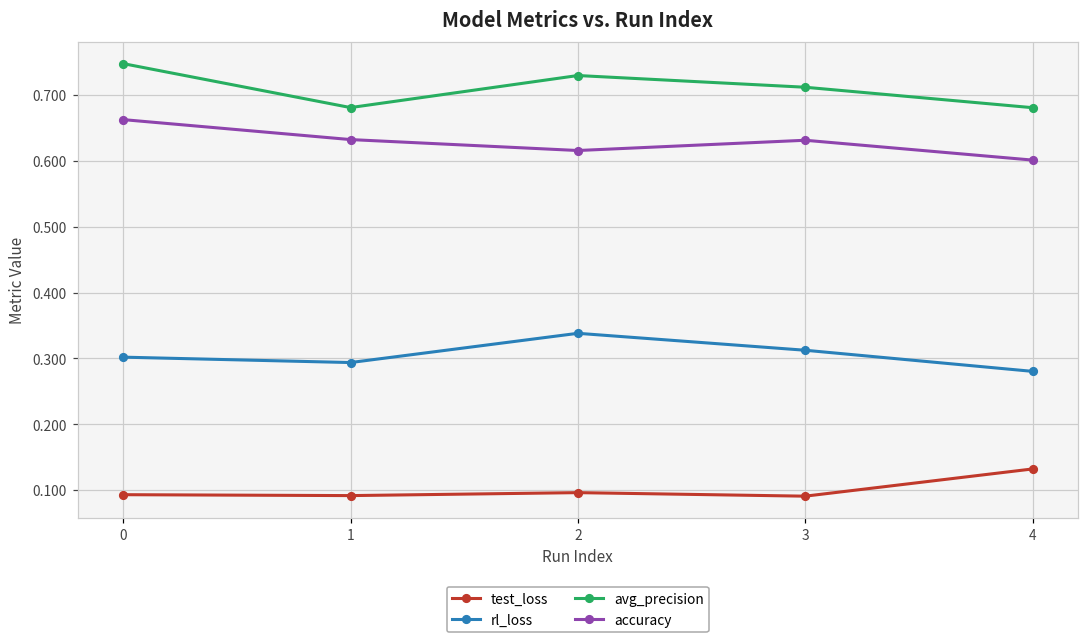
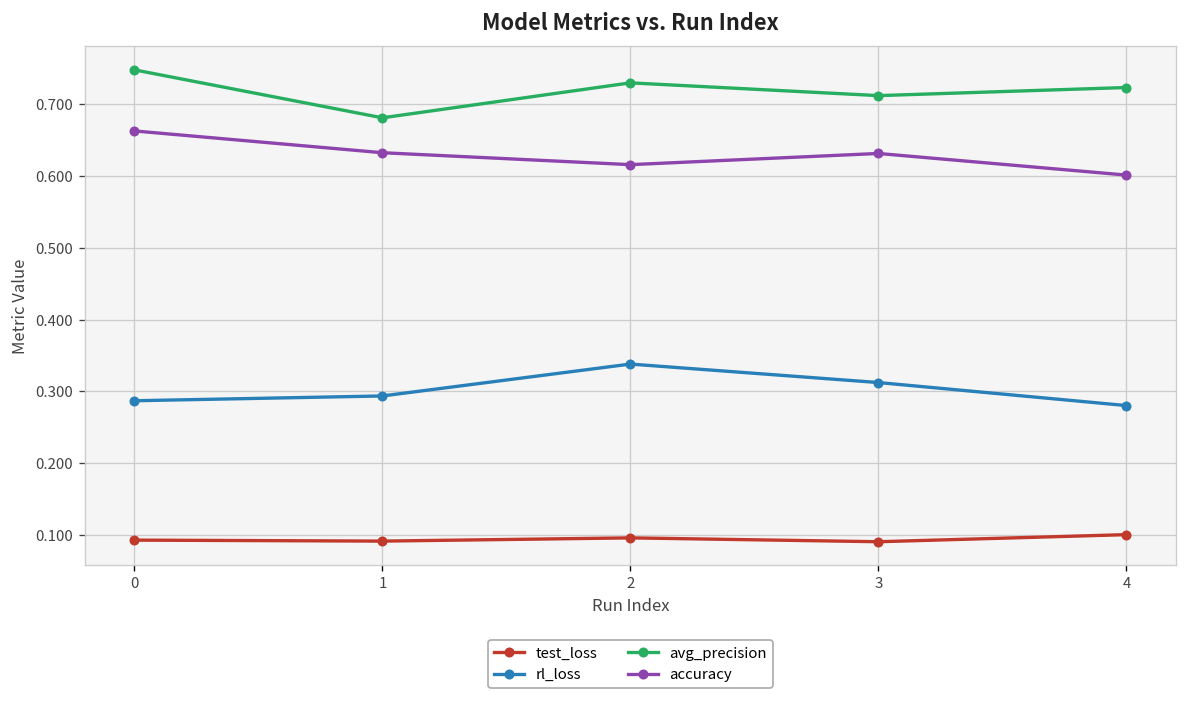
  {
    "test_loss": {
      "0": 0.09,
      "1": 0.09,
      "2": 0.10,
      "3": 0.09,
-     "4": 0.13
+     "4": 0.10
    },
    "rl_loss": {
-     "0": 0.30,
+     "0": 0.29,
      "1": 0.29,
      "2": 0.34,
      "3": 0.31,
      "4": 0.28
    },
    "avg_precision": {
      "0": 0.75,
      "1": 0.68,
      "2": 0.73,
      "3": 0.71,
-     "4": 0.68
+     "4": 0.72
    },
    "accuracy": {
      "0": 0.66,
      "1": 0.63,
      "2": 0.62,
      "3": 0.63,
      "4": 0.60
    }
  }
